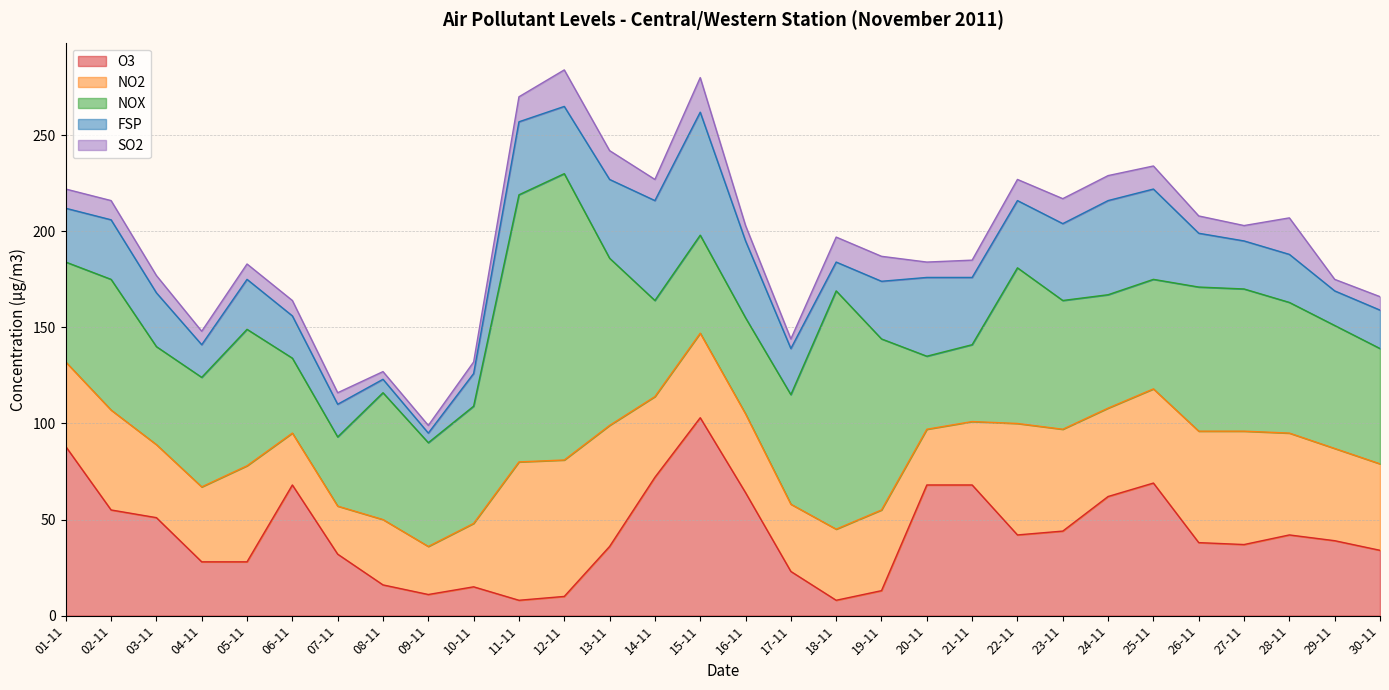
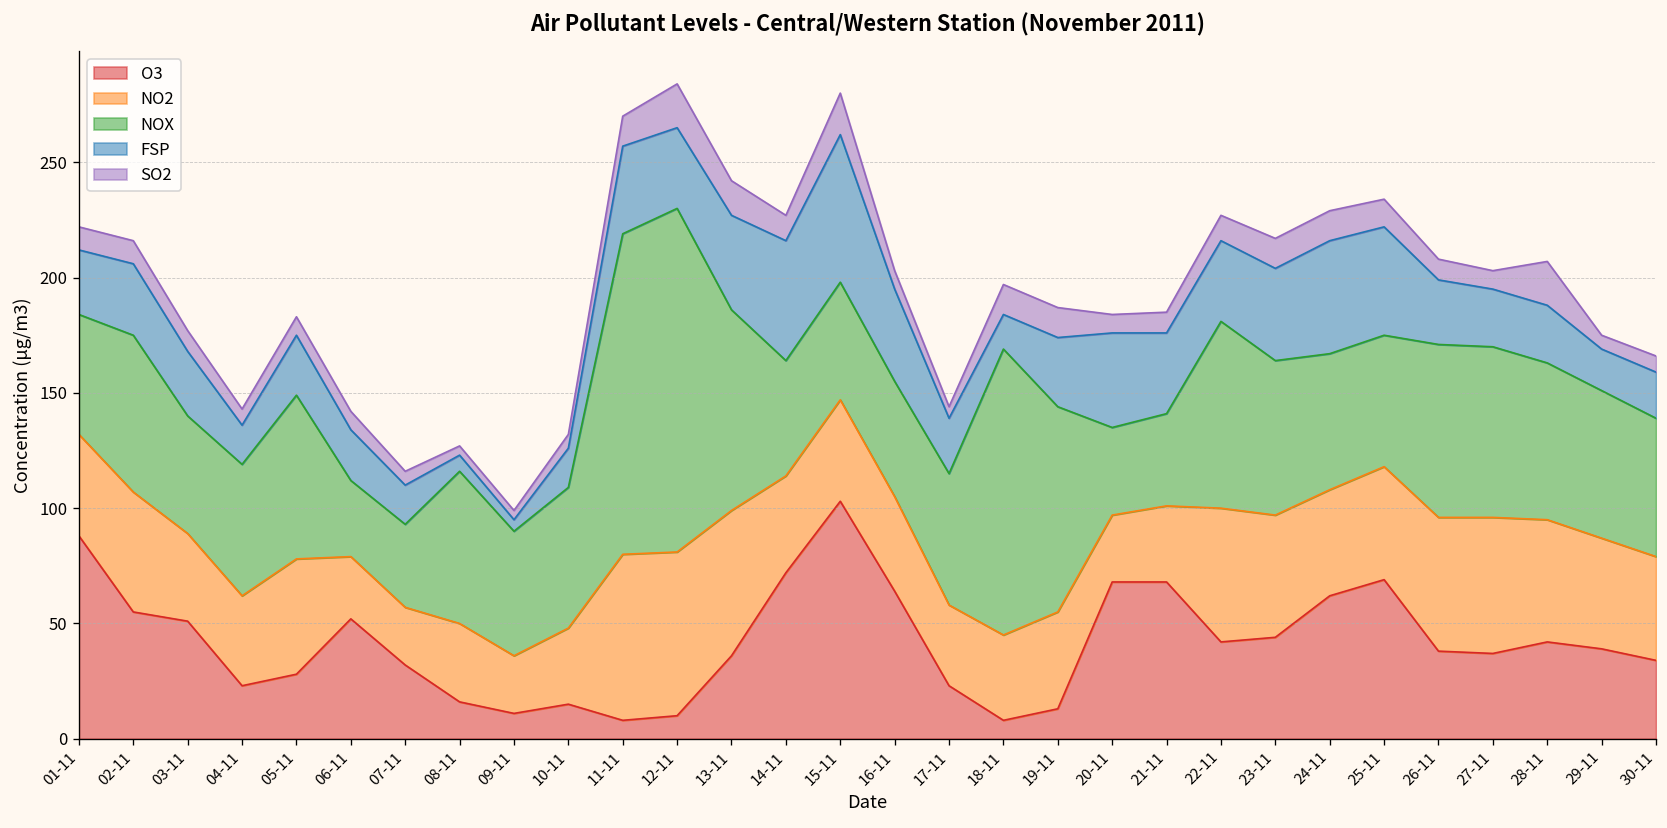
  {
    "O3": {
      "01-11": 88,
      "02-11": 55,
      "03-11": 51,
-     "04-11": 28,
+     "04-11": 23,
      "05-11": 28,
-     "06-11": 68,
+     "06-11": 52,
      "07-11": 32,
      "08-11": 16,
      "09-11": 11,
      "10-11": 15,
      "11-11": 8,
      "12-11": 10,
      "13-11": 36,
      "14-11": 72,
      "15-11": 103,
      "16-11": 64,
      "17-11": 23,
      "18-11": 8,
      "19-11": 13,
      "20-11": 68,
      "21-11": 68,
      "22-11": 42,
      "23-11": 44,
      "24-11": 62,
      "25-11": 69,
      "26-11": 38,
      "27-11": 37,
      "28-11": 42,
      "29-11": 39,
      "30-11": 34
    },
    "NO2": {
      "01-11": 44,
      "02-11": 52,
      "03-11": 38,
      "04-11": 39,
      "05-11": 50,
      "06-11": 27,
      "07-11": 25,
      "08-11": 34,
      "09-11": 25,
      "10-11": 33,
      "11-11": 72,
      "12-11": 71,
      "13-11": 63,
      "14-11": 42,
      "15-11": 44,
      "16-11": 41,
      "17-11": 35,
      "18-11": 37,
      "19-11": 42,
      "20-11": 29,
      "21-11": 33,
      "22-11": 58,
      "23-11": 53,
      "24-11": 46,
      "25-11": 49,
      "26-11": 58,
      "27-11": 59,
      "28-11": 53,
      "29-11": 48,
      "30-11": 45
    },
    "NOX": {
      "01-11": 52,
      "02-11": 68,
      "03-11": 51,
      "04-11": 57,
      "05-11": 71,
-     "06-11": 39,
+     "06-11": 33,
      "07-11": 36,
      "08-11": 66,
      "09-11": 54,
      "10-11": 61,
      "11-11": 139,
      "12-11": 149,
      "13-11": 87,
      "14-11": 50,
      "15-11": 51,
      "16-11": 50,
      "17-11": 57,
      "18-11": 124,
      "19-11": 89,
      "20-11": 38,
      "21-11": 40,
      "22-11": 81,
      "23-11": 67,
      "24-11": 59,
      "25-11": 57,
      "26-11": 75,
      "27-11": 74,
      "28-11": 68,
      "29-11": 64,
      "30-11": 60
    },
    "FSP": {
      "01-11": 28,
      "02-11": 31,
      "03-11": 28,
      "04-11": 17,
      "05-11": 26,
      "06-11": 22,
      "07-11": 17,
      "08-11": 7,
      "09-11": 5,
      "10-11": 17,
      "11-11": 38,
      "12-11": 35,
      "13-11": 41,
      "14-11": 52,
      "15-11": 64,
      "16-11": 40,
      "17-11": 24,
      "18-11": 15,
      "19-11": 30,
      "20-11": 41,
      "21-11": 35,
      "22-11": 35,
      "23-11": 40,
      "24-11": 49,
      "25-11": 47,
      "26-11": 28,
      "27-11": 25,
      "28-11": 25,
      "29-11": 18,
      "30-11": 20
    },
    "SO2": {
      "01-11": 10,
      "02-11": 10,
      "03-11": 9,
      "04-11": 7,
      "05-11": 8,
      "06-11": 8,
      "07-11": 6,
      "08-11": 4,
      "09-11": 4,
      "10-11": 6,
      "11-11": 13,
      "12-11": 19,
      "13-11": 15,
      "14-11": 11,
      "15-11": 18,
      "16-11": 8,
      "17-11": 5,
      "18-11": 13,
      "19-11": 13,
      "20-11": 8,
      "21-11": 9,
      "22-11": 11,
      "23-11": 13,
      "24-11": 13,
      "25-11": 12,
      "26-11": 9,
      "27-11": 8,
      "28-11": 19,
      "29-11": 6,
      "30-11": 7
    }
  }
